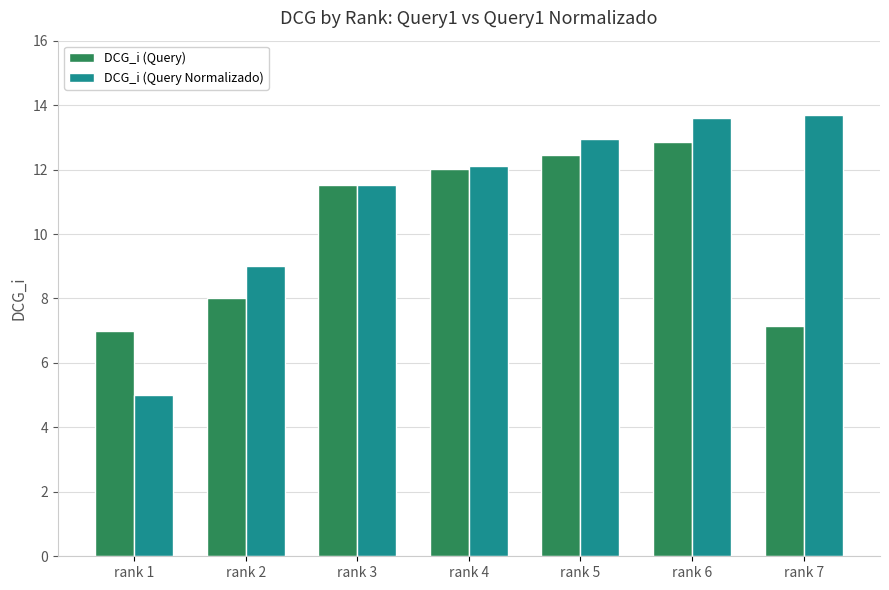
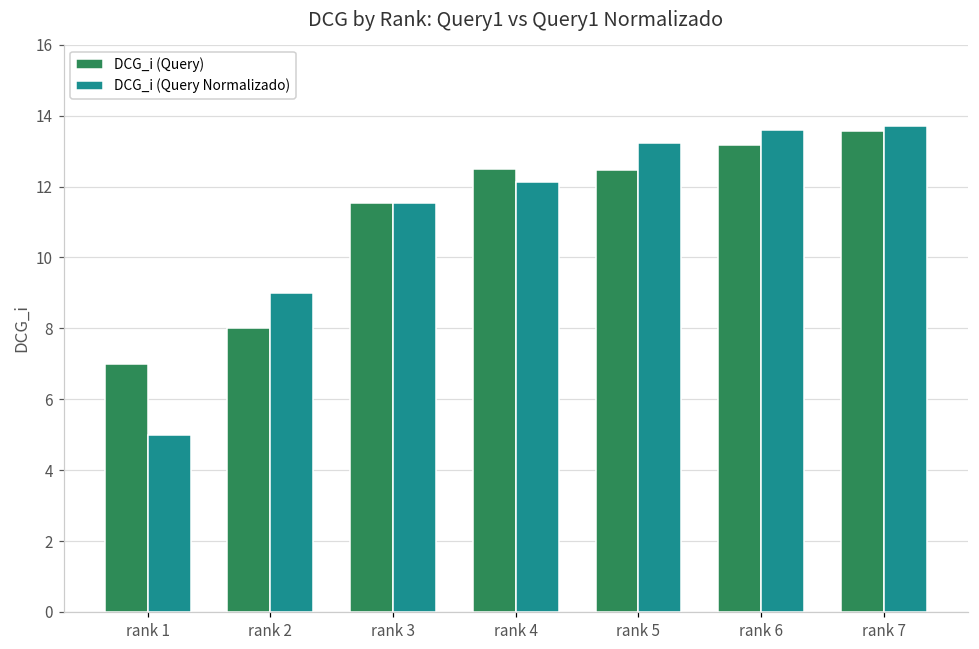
  {
    "DCG_i (Query)": {
      "rank 1": 7.0,
      "rank 2": 8.0,
      "rank 3": 11.5,
-     "rank 4": 12.0,
+     "rank 4": 12.5,
      "rank 5": 12.5,
-     "rank 6": 12.8,
-     "rank 7": 7.2
+     "rank 6": 13.2,
+     "rank 7": 13.6
    },
    "DCG_i (Query Normalizado)": {
      "rank 1": 5.0,
      "rank 2": 9.0,
      "rank 3": 11.5,
      "rank 4": 12.1,
-     "rank 5": 13.0,
+     "rank 5": 13.2,
      "rank 6": 13.6,
      "rank 7": 13.7
    }
  }
